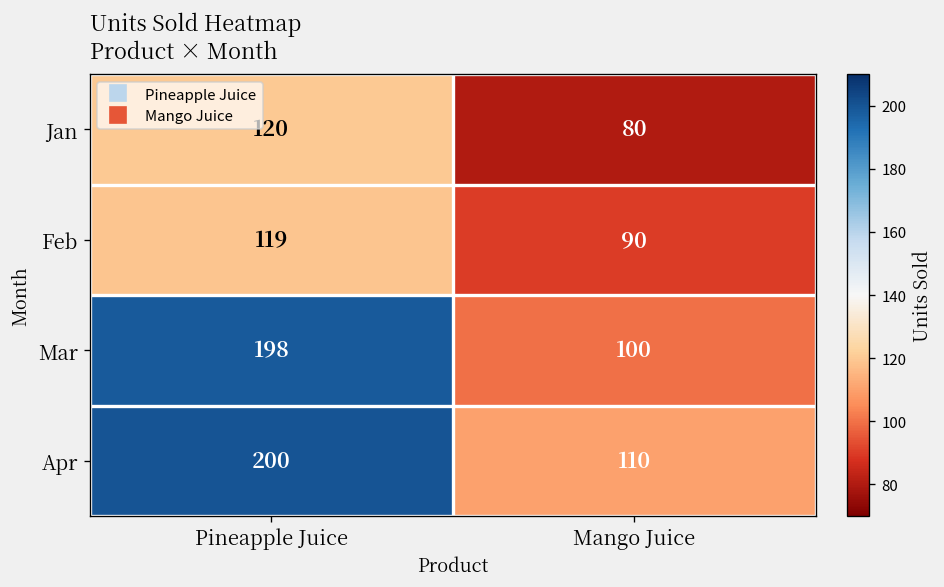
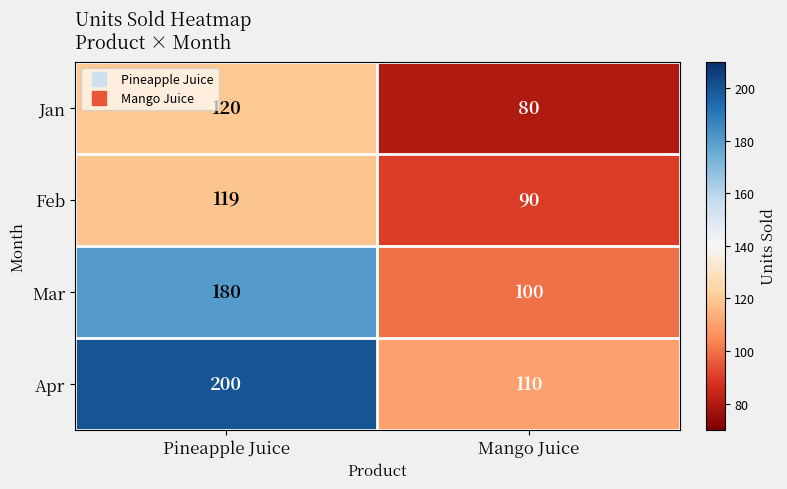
  {
    "Jan": {
      "Mango Juice": 80
    },
    "Feb": {
      "Pineapple Juice": 119,
      "Mango Juice": 90
    },
    "Mar": {
-     "Pineapple Juice": 198,
+     "Pineapple Juice": 180,
      "Mango Juice": 100
    },
    "Apr": {
      "Pineapple Juice": 200,
      "Mango Juice": 110
    }
  }
